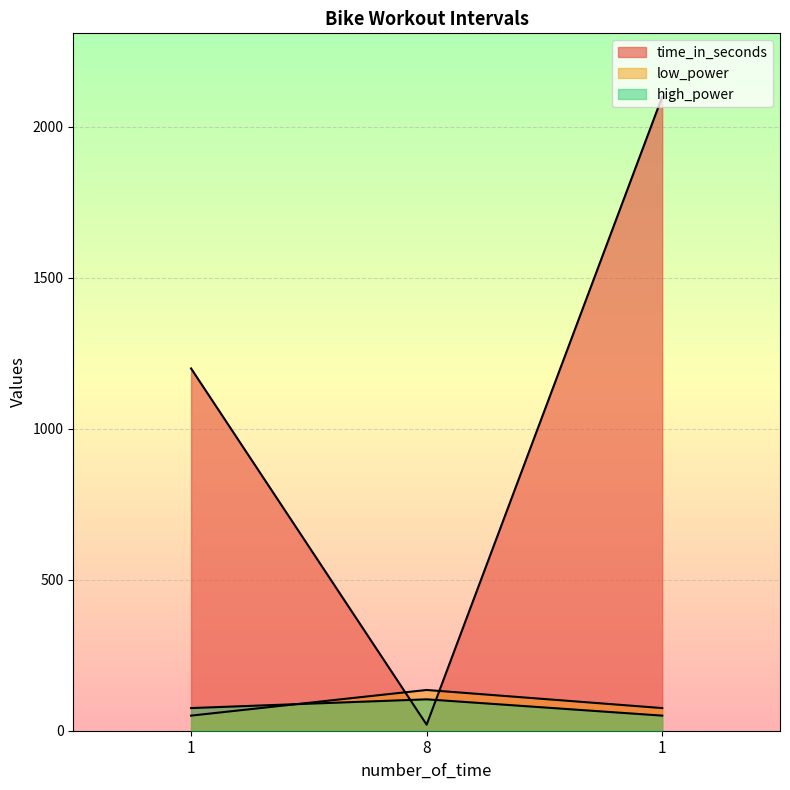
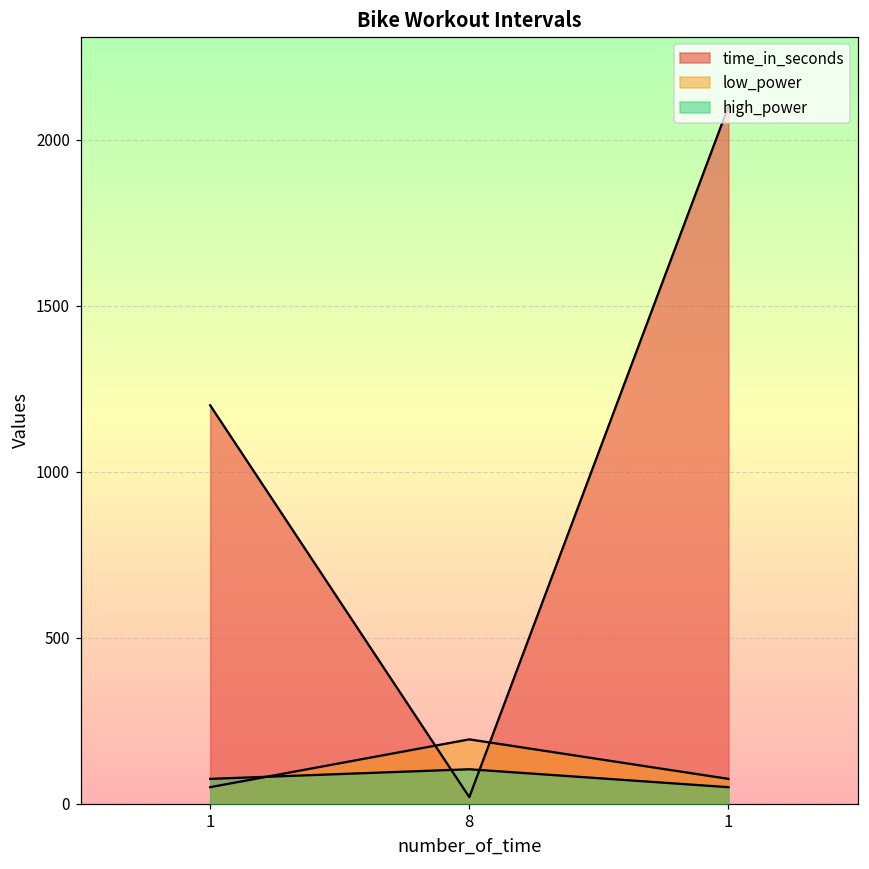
  {
    "time_in_seconds": {
      "8": 20
    },
    "low_power": {
-     "8": 140
+     "8": 190
    },
    "high_power": {
      "8": 100
    }
  }
